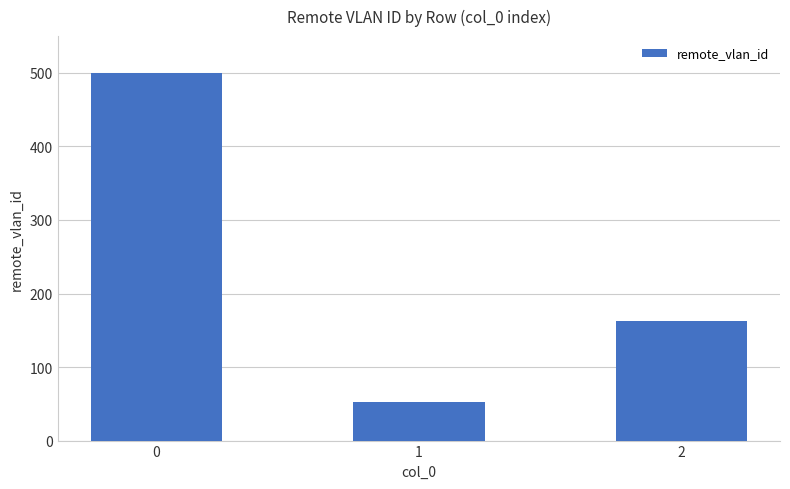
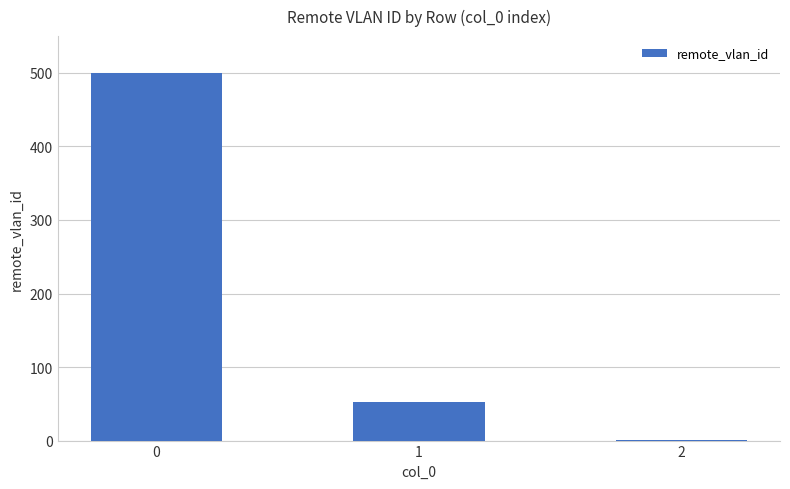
  {
    "0": 500,
    "1": 50,
-   "2": 160
+   "2": 0
  }
